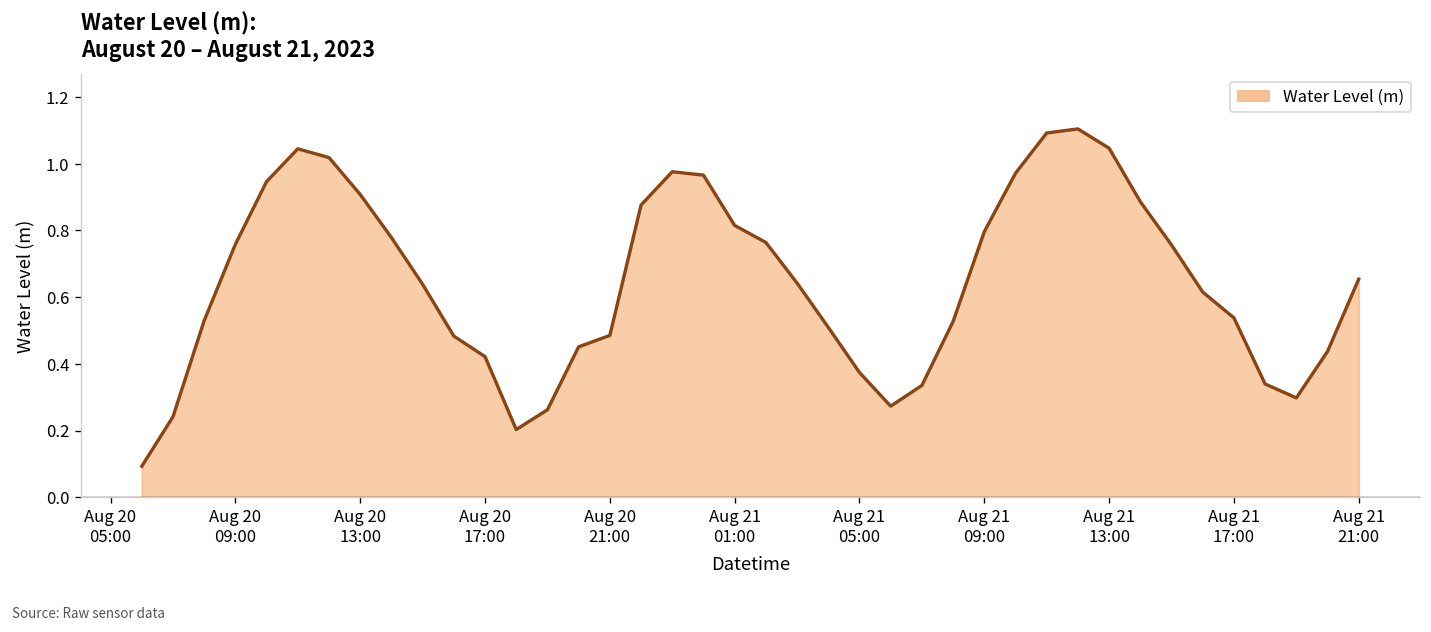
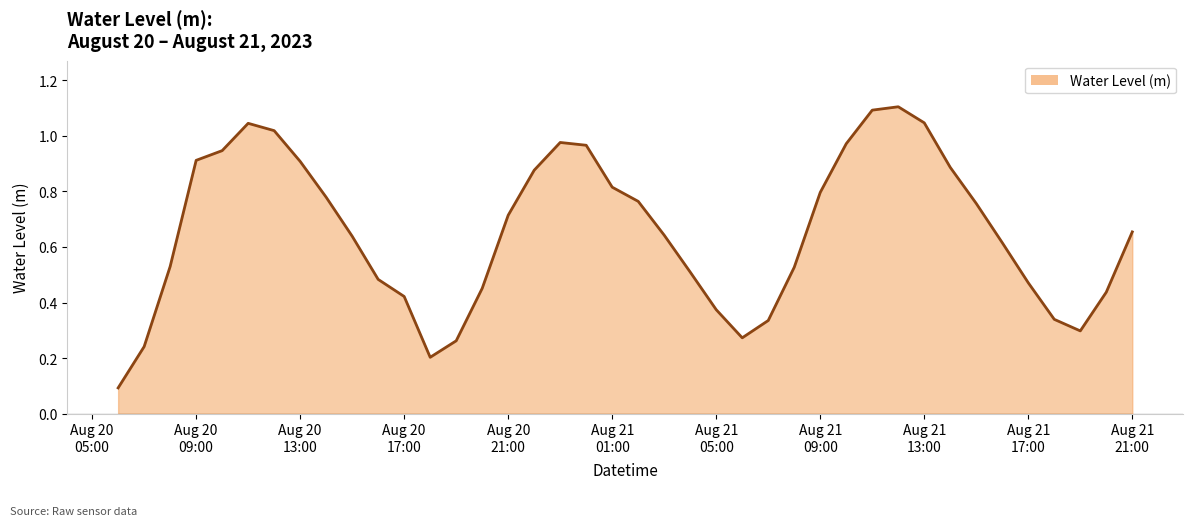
  {
-   "Aug 20 09:00": 0.76,
+   "Aug 20 09:00": 0.91,
    "Aug 20 13:00": 0.91,
    "Aug 20 17:00": 0.42,
-   "Aug 20 21:00": 0.49,
+   "Aug 20 21:00": 0.71,
    "Aug 21 01:00": 0.81,
    "Aug 21 05:00": 0.37,
    "Aug 21 09:00": 0.80,
    "Aug 21 13:00": 1.05,
-   "Aug 21 17:00": 0.54,
+   "Aug 21 17:00": 0.47,
    "Aug 21 21:00": 0.65
  }
